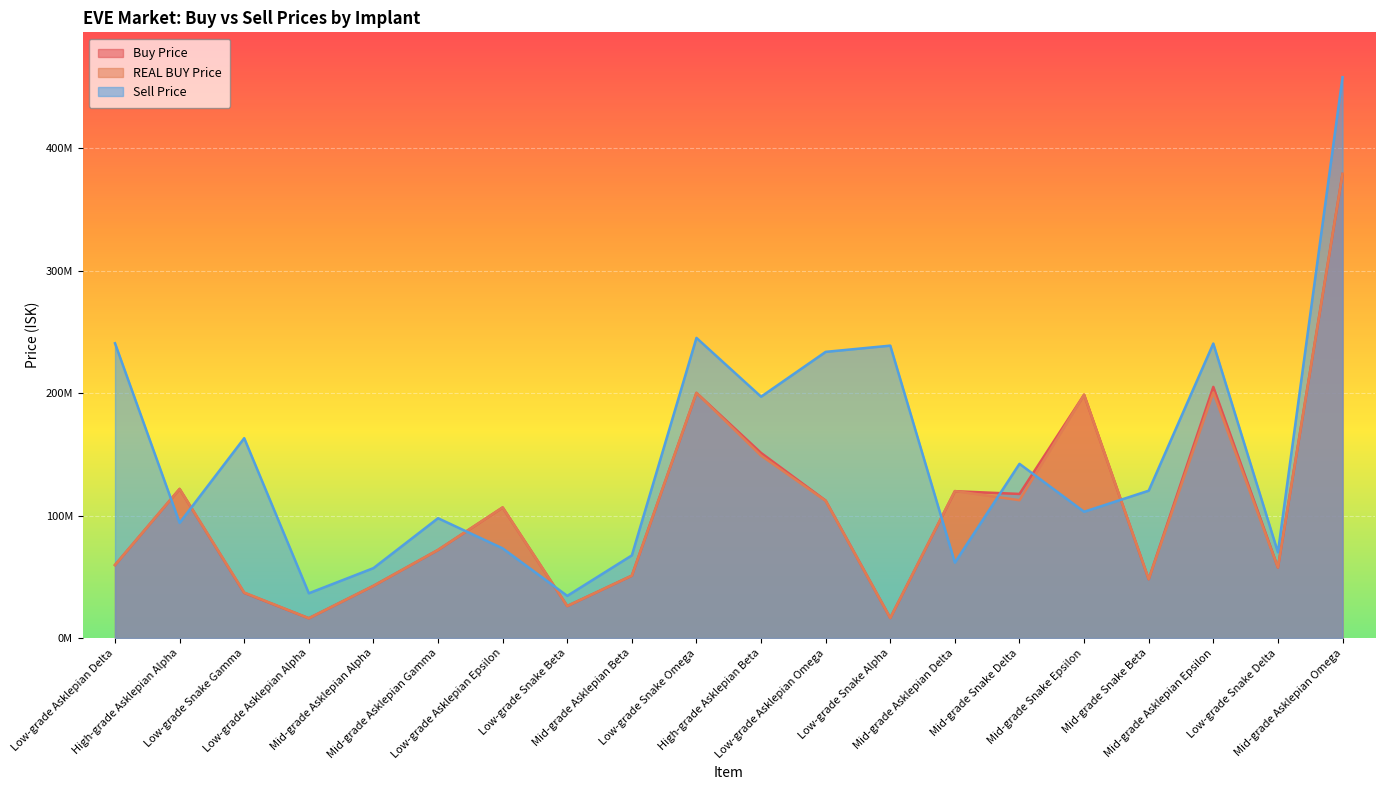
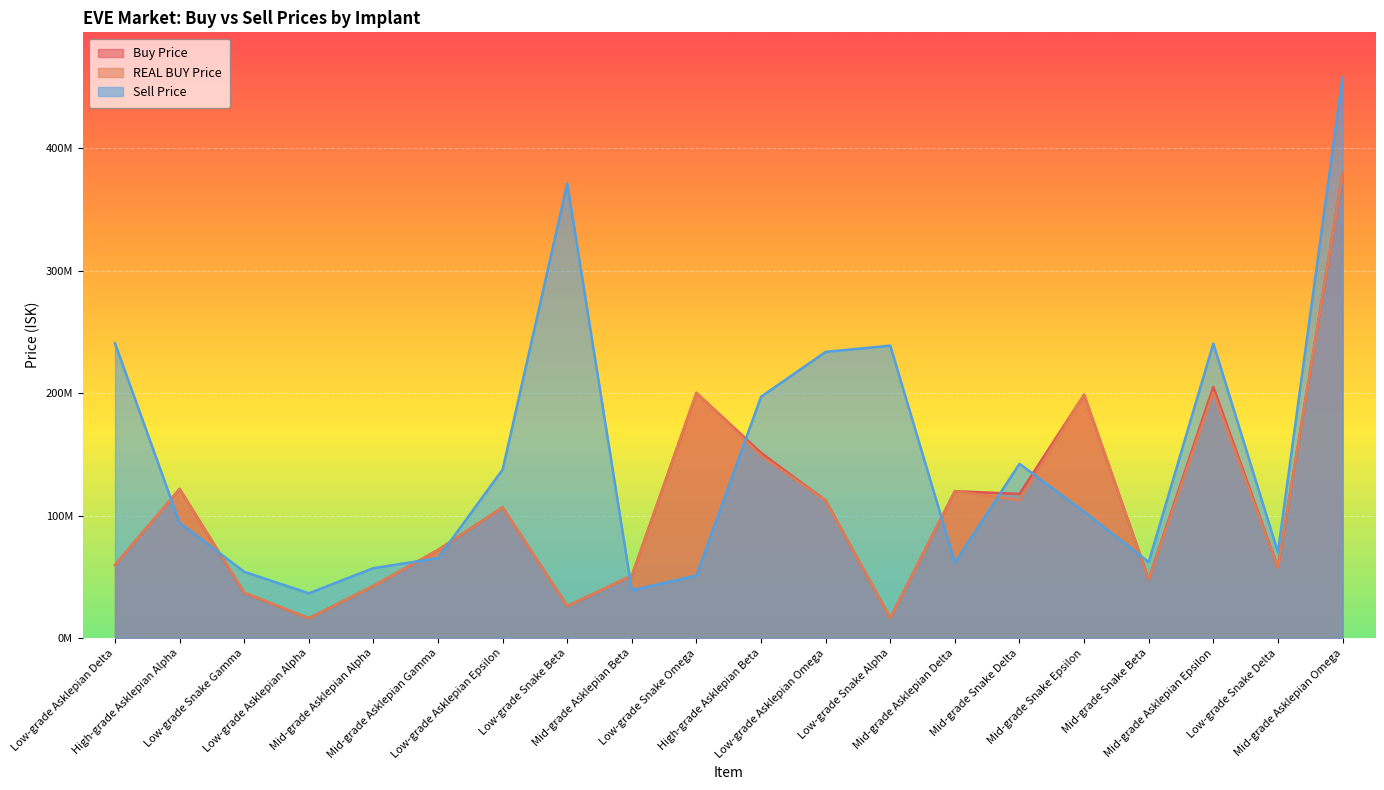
  {
    "Sell Price": {
      "Low-grade Asklepian Delta": 241000000,
      "High-grade Asklepian Alpha": 94000000,
-     "Low-grade Snake Gamma": 163000000,
+     "Low-grade Snake Gamma": 54000000,
      "Low-grade Asklepian Alpha": 37000000,
      "Mid-grade Asklepian Alpha": 57000000,
-     "Mid-grade Asklepian Gamma": 98000000,
-     "Low-grade Asklepian Epsilon": 73000000,
-     "Low-grade Snake Beta": 34000000,
-     "Mid-grade Asklepian Beta": 67000000,
-     "Low-grade Snake Omega": 245000000,
+     "Mid-grade Asklepian Gamma": 65000000,
+     "Low-grade Asklepian Epsilon": 138000000,
+     "Low-grade Snake Beta": 371000000,
+     "Mid-grade Asklepian Beta": 39000000,
+     "Low-grade Snake Omega": 51000000,
      "High-grade Asklepian Beta": 197000000,
      "Low-grade Asklepian Omega": 234000000,
      "Low-grade Snake Alpha": 239000000,
      "Mid-grade Asklepian Delta": 62000000,
      "Mid-grade Snake Delta": 142000000,
      "Mid-grade Snake Epsilon": 103000000,
-     "Mid-grade Snake Beta": 120000000,
+     "Mid-grade Snake Beta": 62000000,
      "Mid-grade Asklepian Epsilon": 240000000,
      "Low-grade Snake Delta": 70000000,
      "Mid-grade Asklepian Omega": 458000000
    }
  }
